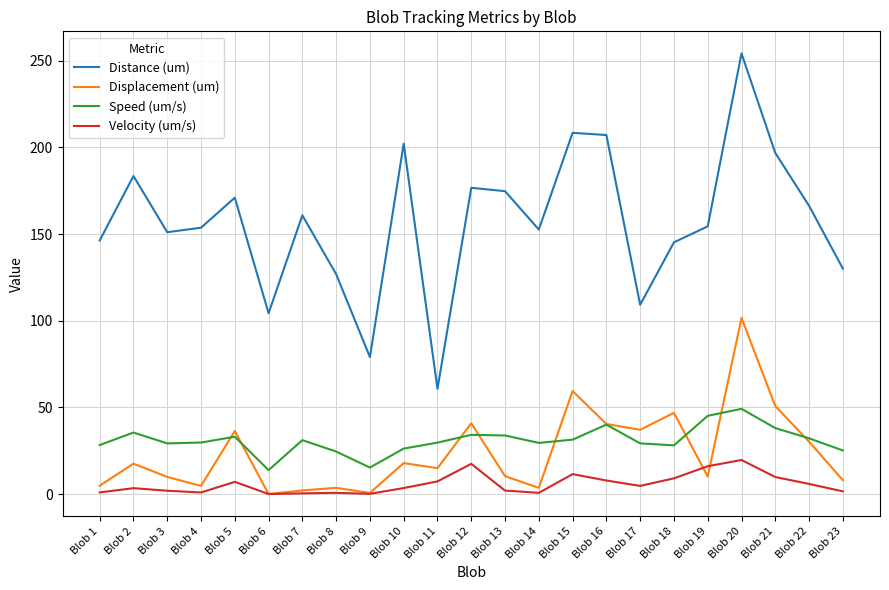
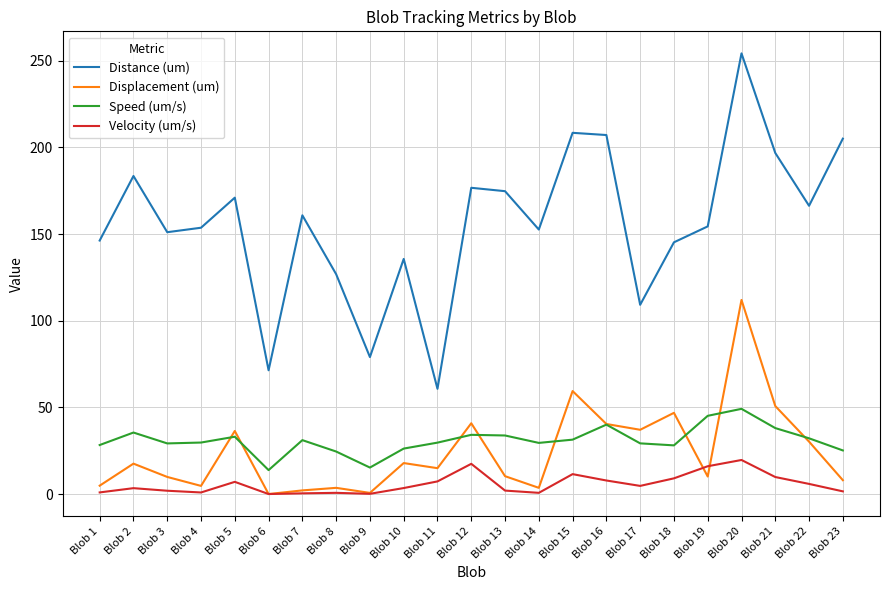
  {
    "Distance (um)": {
      "Blob 1": 146,
      "Blob 2": 184,
      "Blob 3": 151,
      "Blob 4": 154,
      "Blob 5": 171,
-     "Blob 6": 104,
+     "Blob 6": 71,
      "Blob 7": 161,
      "Blob 8": 127,
      "Blob 9": 79,
-     "Blob 10": 202,
+     "Blob 10": 136,
      "Blob 11": 61,
      "Blob 12": 177,
      "Blob 13": 175,
      "Blob 14": 153,
      "Blob 15": 208,
      "Blob 16": 207,
      "Blob 17": 109,
      "Blob 18": 145,
      "Blob 19": 154,
      "Blob 20": 254,
      "Blob 21": 197,
      "Blob 22": 166,
-     "Blob 23": 130
+     "Blob 23": 205
    },
    "Displacement (um)": {
      "Blob 1": 5,
      "Blob 2": 18,
      "Blob 3": 10,
      "Blob 4": 5,
      "Blob 5": 36,
      "Blob 7": 2,
      "Blob 8": 4,
      "Blob 10": 18,
      "Blob 11": 15,
      "Blob 12": 41,
      "Blob 13": 10,
      "Blob 14": 4,
      "Blob 15": 59,
      "Blob 17": 37,
      "Blob 18": 47,
      "Blob 19": 10,
-     "Blob 20": 102,
+     "Blob 20": 112,
      "Blob 21": 51,
      "Blob 22": 30,
      "Blob 23": 8
    },
    "Speed (um/s)": {
      "Blob 1": 28,
      "Blob 2": 35,
      "Blob 3": 29,
      "Blob 4": 30,
      "Blob 5": 33,
      "Blob 6": 14,
      "Blob 7": 31,
      "Blob 8": 25,
      "Blob 9": 15,
      "Blob 10": 26,
      "Blob 11": 30,
      "Blob 12": 34,
      "Blob 13": 34,
      "Blob 14": 30,
      "Blob 15": 31,
      "Blob 17": 29,
      "Blob 18": 28,
      "Blob 19": 45,
      "Blob 20": 49,
      "Blob 21": 38,
      "Blob 22": 32,
      "Blob 23": 25
    },
    "Velocity (um/s)": {
      "Blob 1": 1,
      "Blob 2": 3,
      "Blob 3": 2,
      "Blob 4": 1,
      "Blob 5": 7,
      "Blob 7": 0,
      "Blob 8": 1,
      "Blob 10": 3,
      "Blob 11": 7,
      "Blob 12": 17,
      "Blob 13": 2,
      "Blob 14": 1,
      "Blob 15": 11,
      "Blob 16": 8,
      "Blob 17": 5,
      "Blob 18": 9,
      "Blob 19": 16,
      "Blob 20": 20,
      "Blob 21": 10,
      "Blob 22": 6,
      "Blob 23": 2
    }
  }
